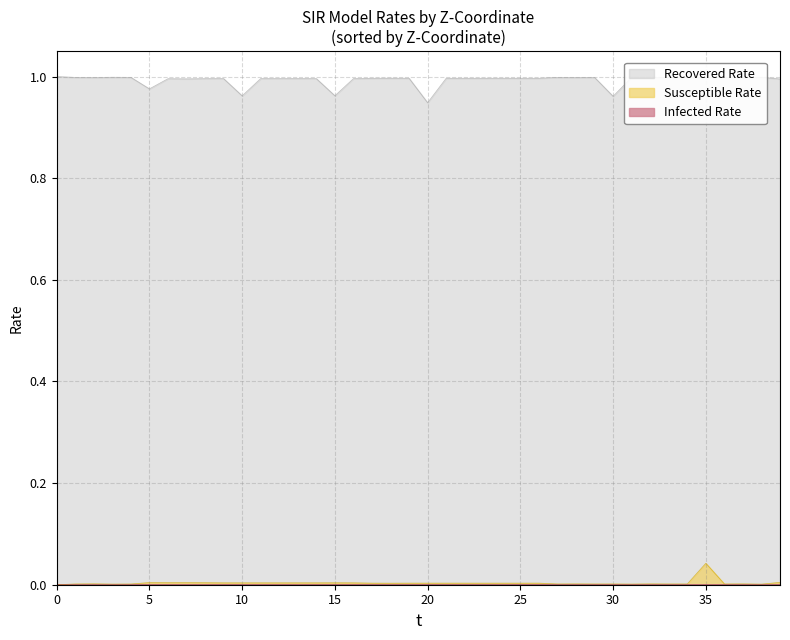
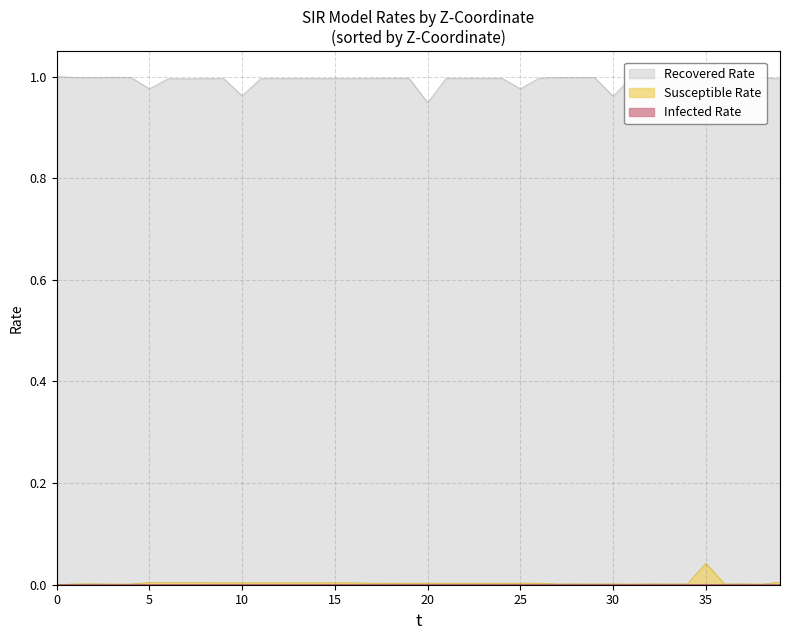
  {
    "Recovered Rate": {
      "0": 1.00,
      "5": 0.98,
      "10": 0.96,
-     "15": 0.96,
+     "15": 1.00,
      "20": 0.95,
-     "25": 1.00,
+     "25": 0.98,
      "30": 0.96
    },
    "Susceptible Rate": {
      "35": 0.04
    },
    "Infected Rate": {
      "35": 0.00
    }
  }
